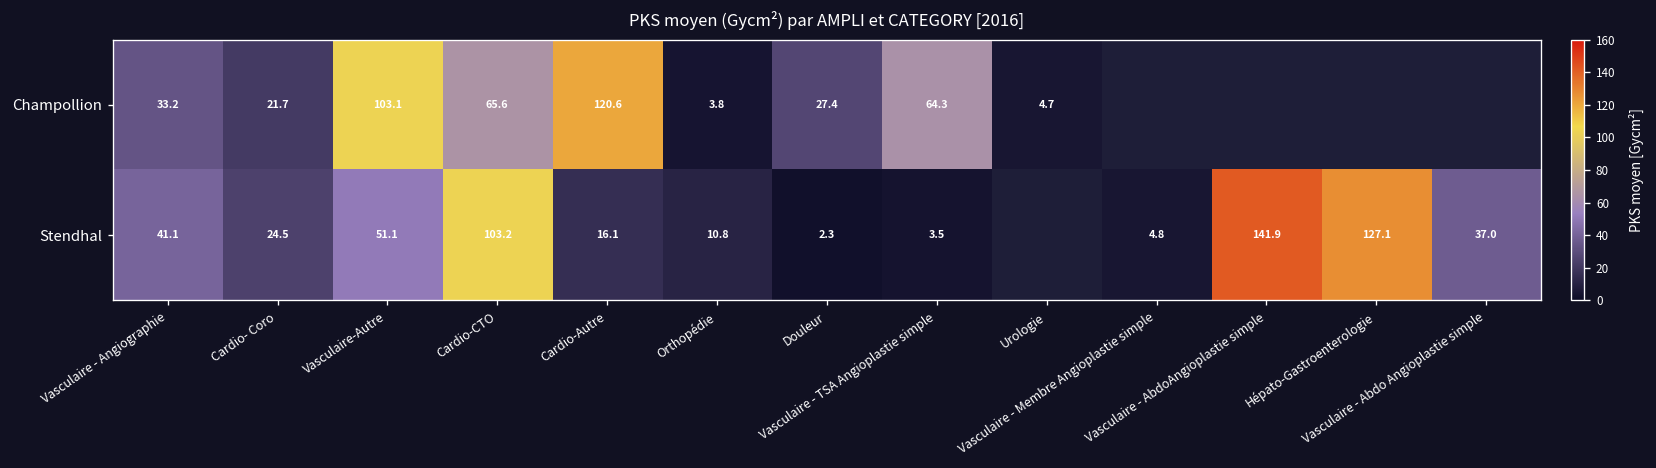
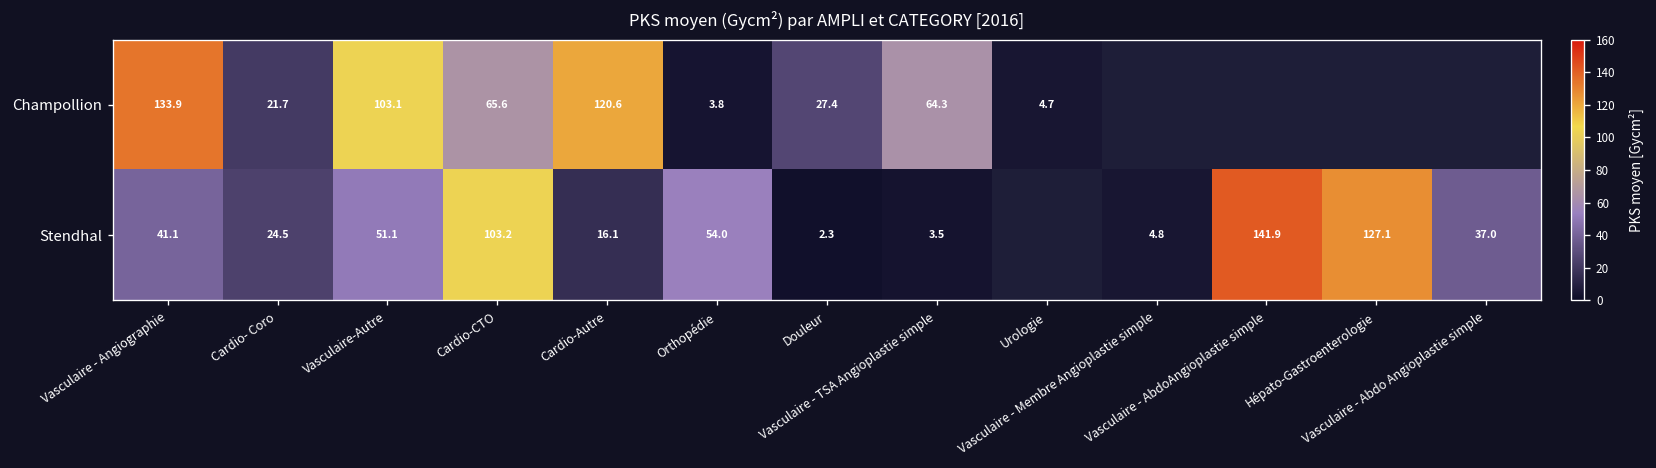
  {
    "Champollion": {
-     "Vasculaire - Angiographie": 33.2,
+     "Vasculaire - Angiographie": 133.9,
      "Cardio- Coro": 21.7,
      "Vasculaire-Autre": 103.1,
      "Cardio-CTO": 65.6,
      "Cardio-Autre": 120.6,
      "Orthopédie": 3.8,
      "Douleur": 27.4,
      "Vasculaire - TSA Angioplastie simple": 64.3,
      "Urologie": 4.7
    },
    "Stendhal": {
      "Vasculaire - Angiographie": 41.1,
      "Cardio- Coro": 24.5,
      "Vasculaire-Autre": 51.1,
      "Cardio-CTO": 103.2,
      "Cardio-Autre": 16.1,
-     "Orthopédie": 10.8,
+     "Orthopédie": 54.0,
      "Douleur": 2.3,
      "Vasculaire - TSA Angioplastie simple": 3.5,
      "Vasculaire - Membre Angioplastie simple": 4.8,
      "Vasculaire - AbdoAngioplastie simple": 141.9,
      "Hépato-Gastroenterologie": 127.1,
      "Vasculaire - Abdo Angioplastie simple": 37.0
    }
  }
